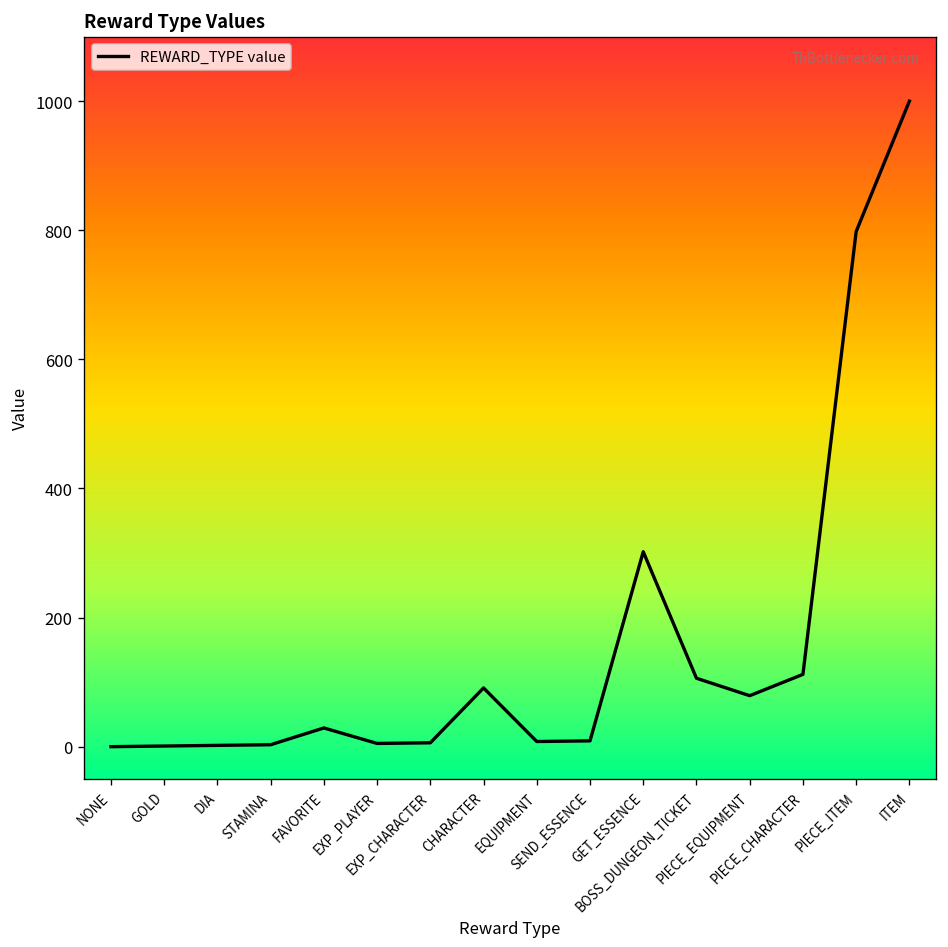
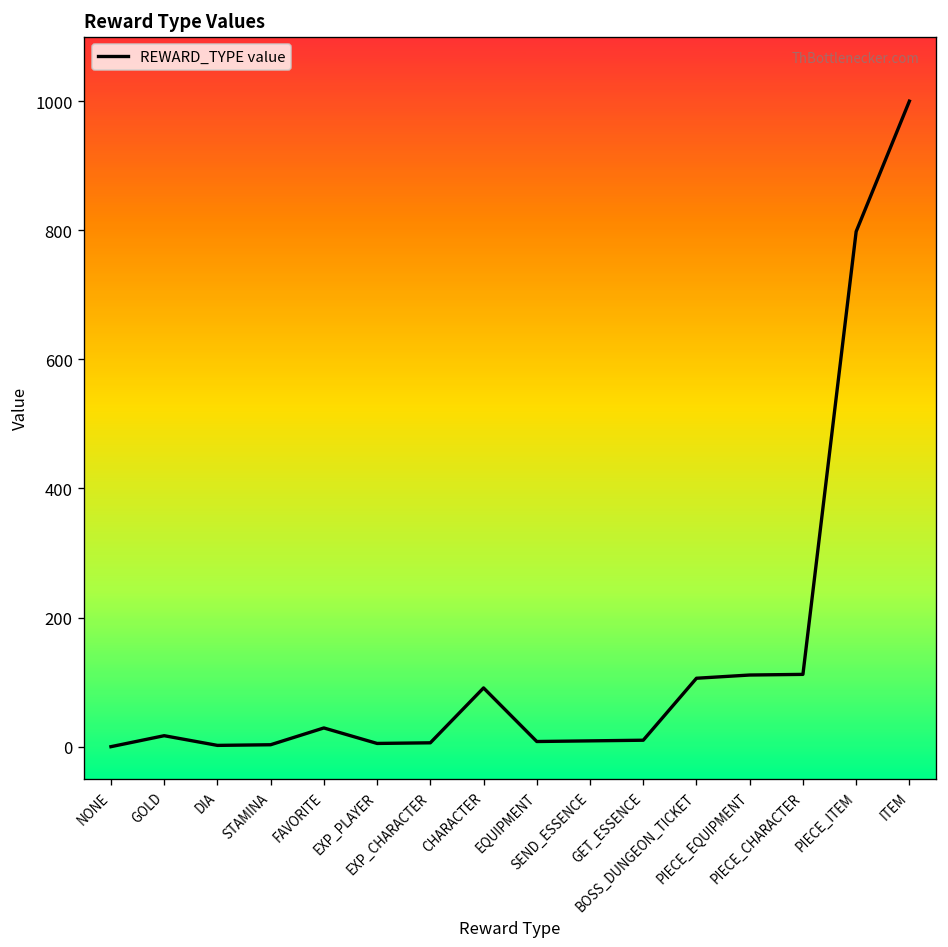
  {
    "NONE": 0,
-   "GOLD": 0,
+   "GOLD": 20,
    "DIA": 0,
    "STAMINA": 0,
    "FAVORITE": 30,
    "EXP_PLAYER": 10,
    "EXP_CHARACTER": 10,
    "CHARACTER": 90,
    "EQUIPMENT": 10,
    "SEND_ESSENCE": 10,
-   "GET_ESSENCE": 300,
+   "GET_ESSENCE": 10,
    "BOSS_DUNGEON_TICKET": 110,
-   "PIECE_EQUIPMENT": 80,
+   "PIECE_EQUIPMENT": 110,
    "PIECE_CHARACTER": 110,
    "PIECE_ITEM": 800,
    "ITEM": 1000
  }
